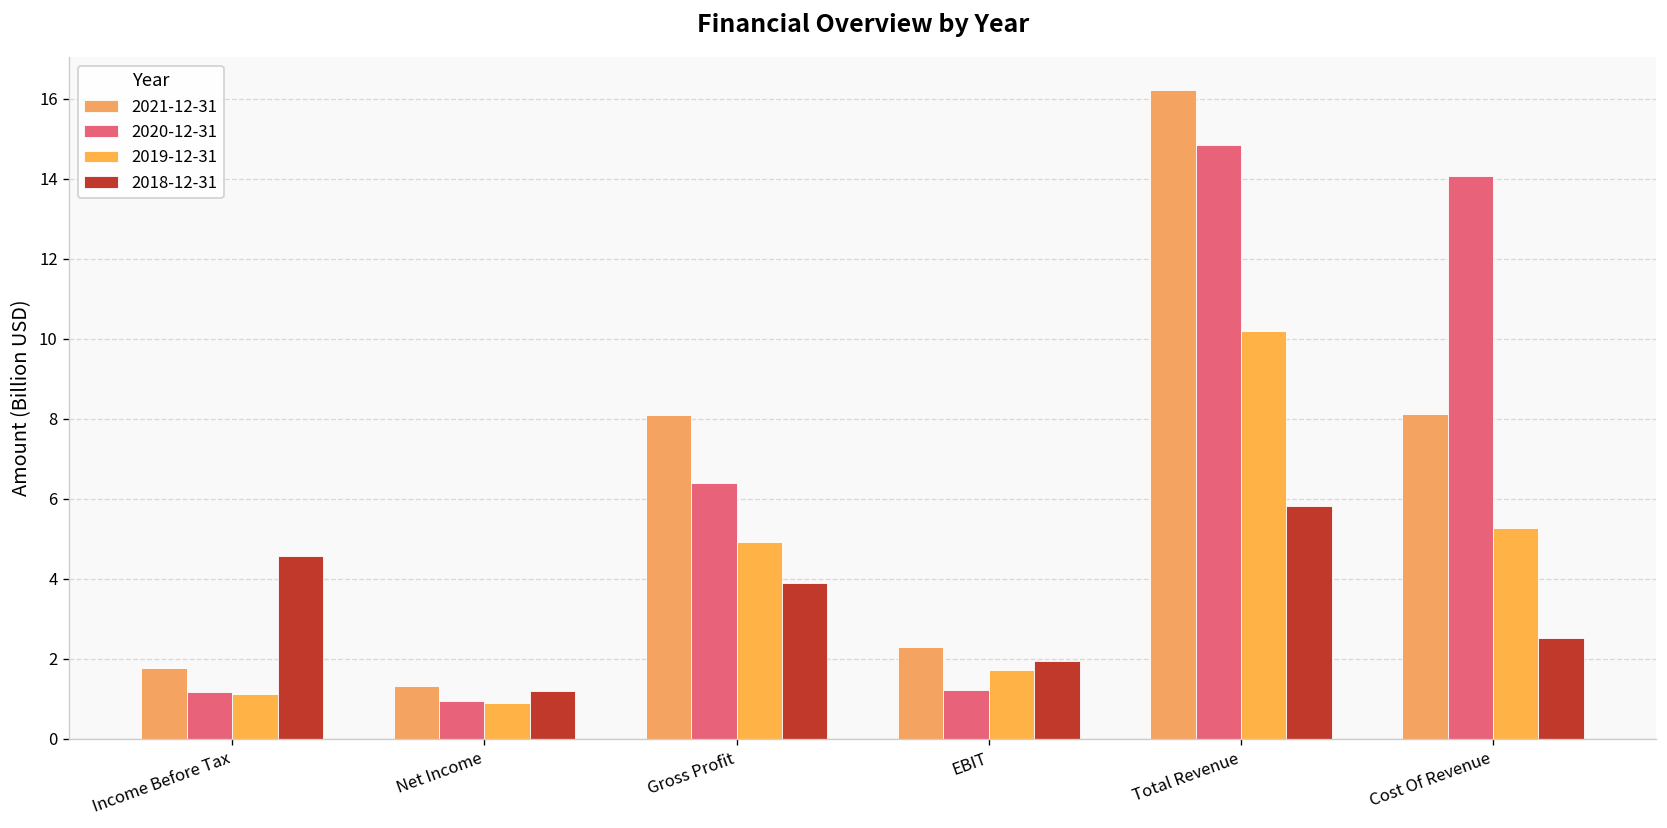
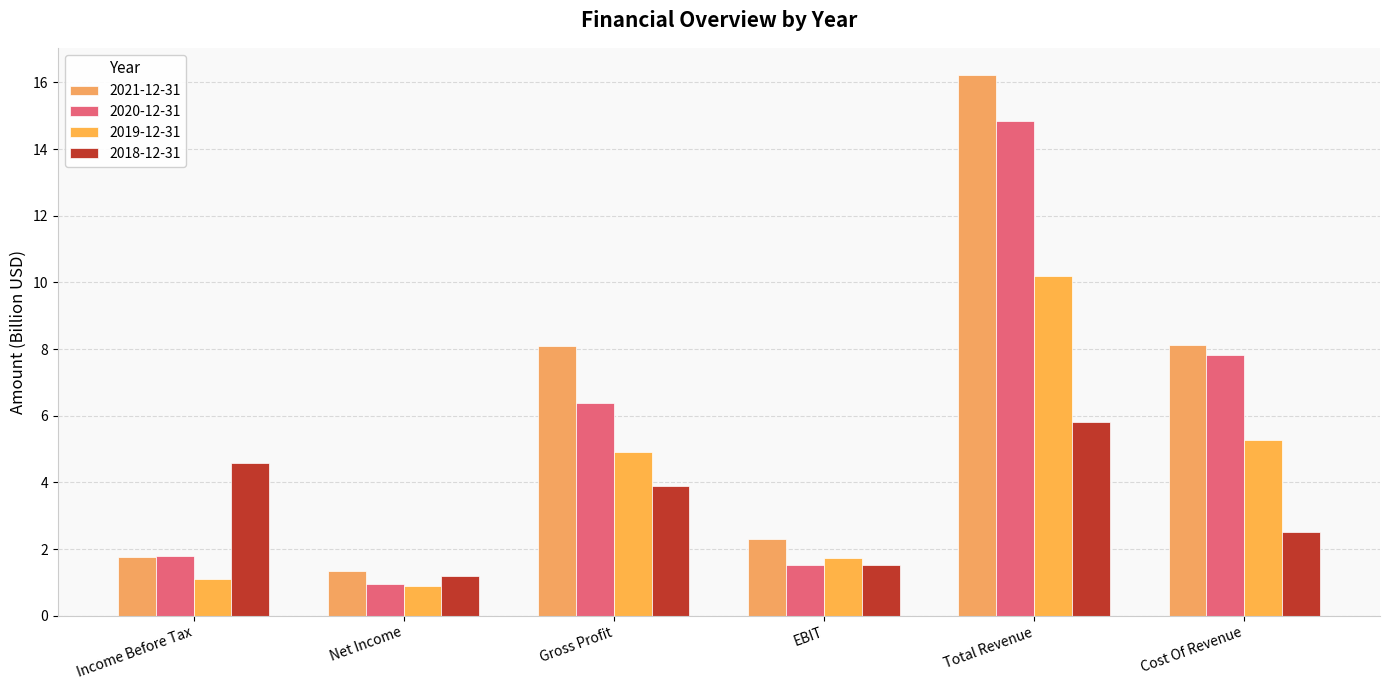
  {
    "2020-12-31": {
-     "Income Before Tax": 1.2,
+     "Income Before Tax": 1.8,
      "Net Income": 1.0,
      "Gross Profit": 6.4,
-     "EBIT": 1.2,
+     "EBIT": 1.5,
      "Total Revenue": 14.9,
-     "Cost Of Revenue": 14.1
+     "Cost Of Revenue": 7.8
    },
    "2018-12-31": {
      "Income Before Tax": 4.6,
      "Net Income": 1.2,
      "Gross Profit": 3.9,
-     "EBIT": 1.9,
+     "EBIT": 1.5,
      "Total Revenue": 5.8,
      "Cost Of Revenue": 2.5
    }
  }
